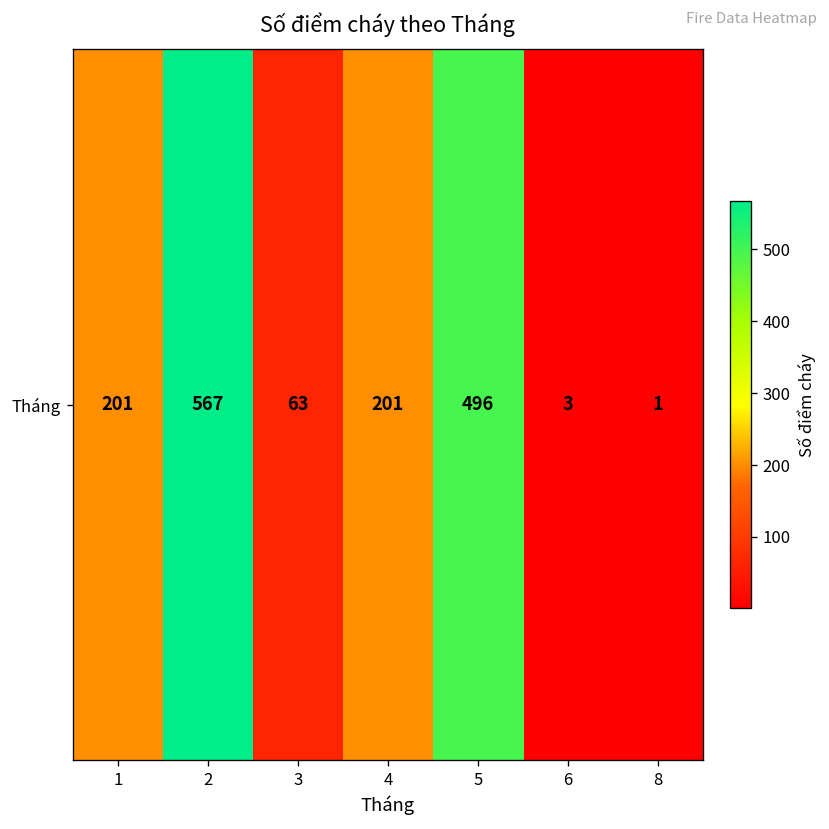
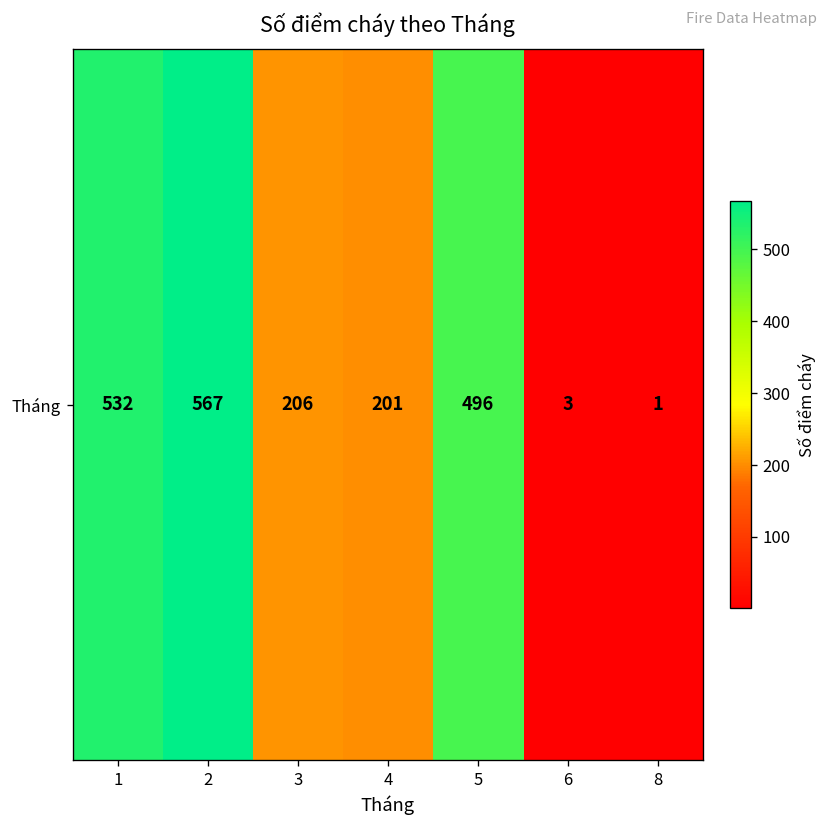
  {
    "Tháng": {
-     "1": 201,
+     "1": 532,
      "2": 567,
-     "3": 63,
+     "3": 206,
      "4": 201,
      "5": 496,
      "6": 3,
      "8": 1
    }
  }
